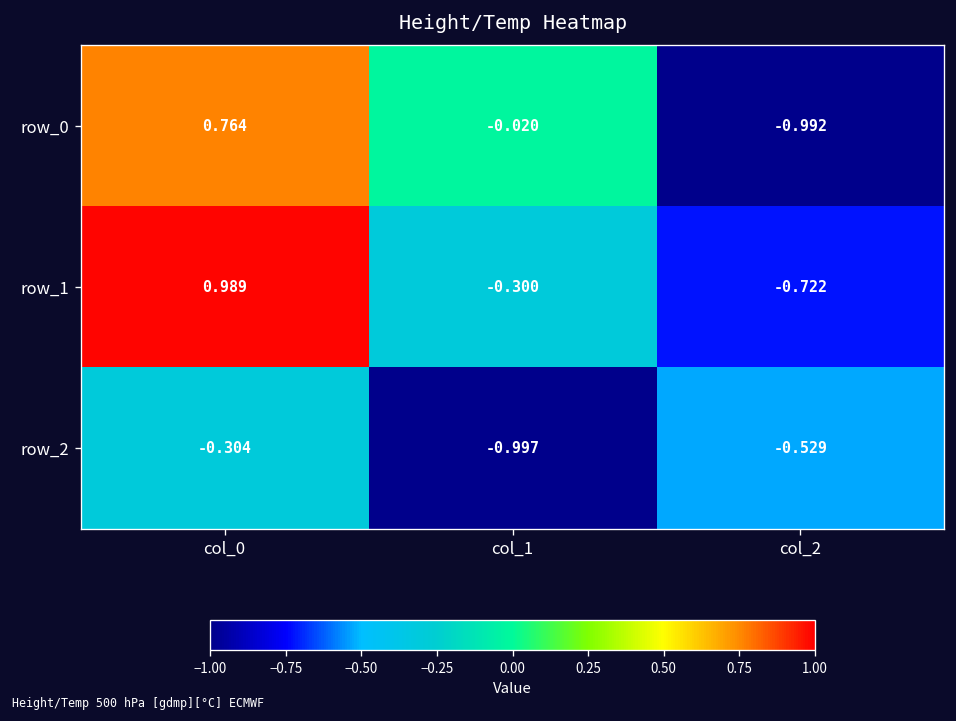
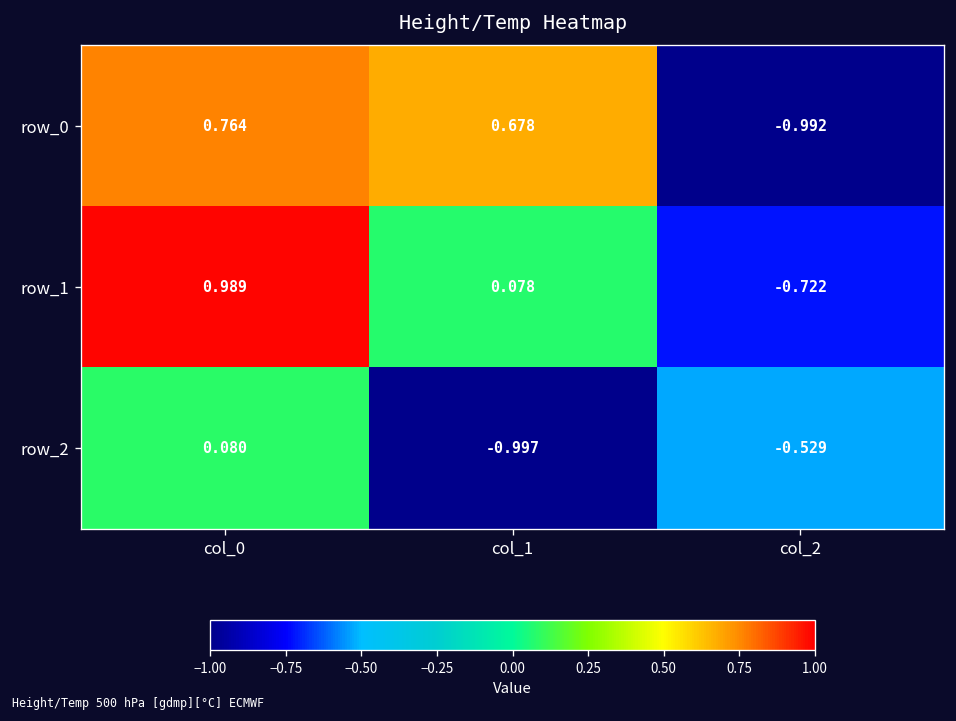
  {
    "row_0": {
      "col_0": 0.764,
-     "col_1": -0.020,
+     "col_1": 0.678,
      "col_2": -0.992
    },
    "row_1": {
      "col_0": 0.989,
-     "col_1": -0.300,
+     "col_1": 0.078,
      "col_2": -0.722
    },
    "row_2": {
-     "col_0": -0.304,
+     "col_0": 0.080,
      "col_1": -0.997,
      "col_2": -0.529
    }
  }
